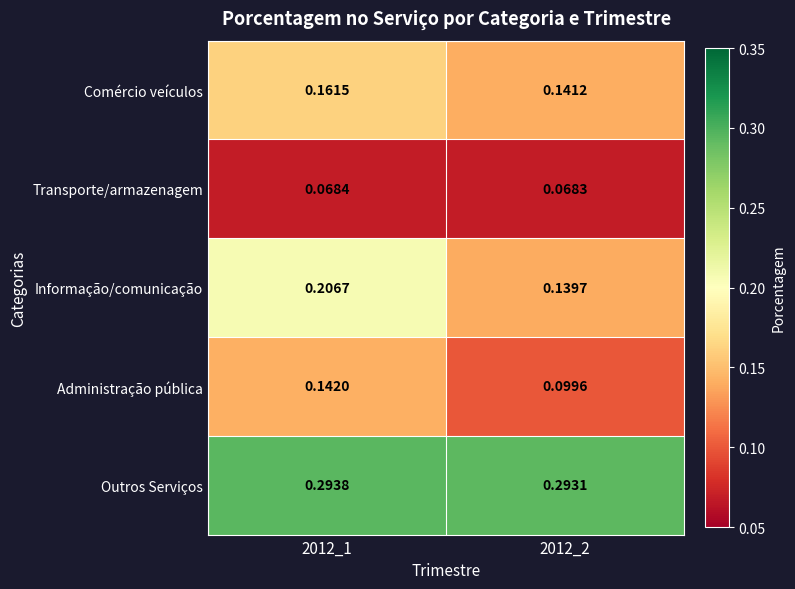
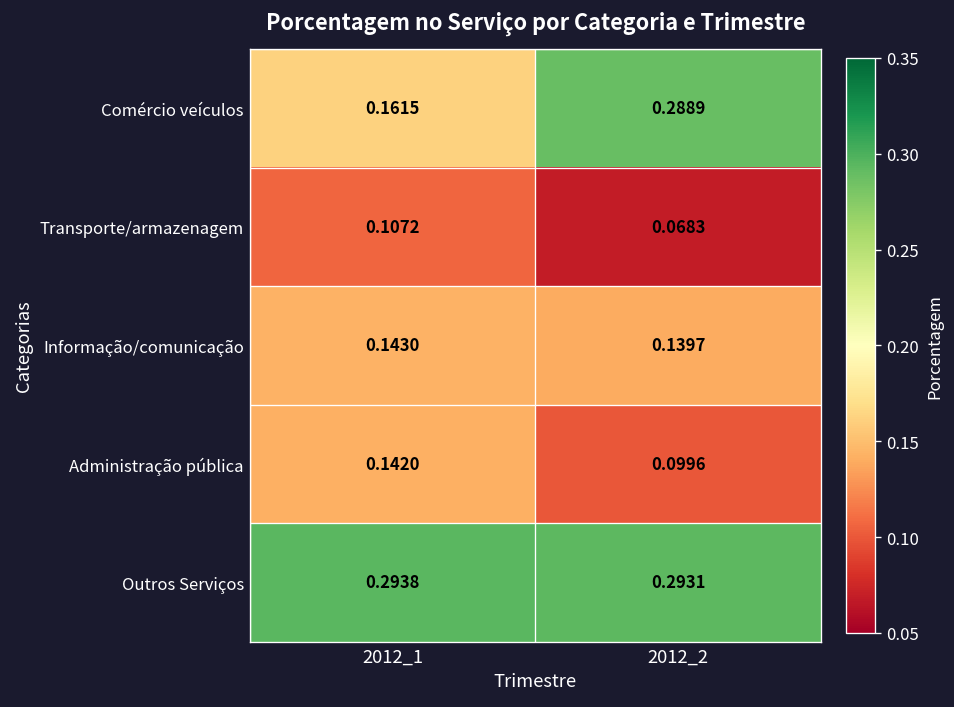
  {
    "Comércio veículos": {
      "2012_1": 0.1615,
-     "2012_2": 0.1412
+     "2012_2": 0.2889
    },
    "Transporte/armazenagem": {
-     "2012_1": 0.0684,
+     "2012_1": 0.1072,
      "2012_2": 0.0683
    },
    "Informação/comunicação": {
-     "2012_1": 0.2067,
+     "2012_1": 0.1430,
      "2012_2": 0.1397
    },
    "Administração pública": {
      "2012_1": 0.1420,
      "2012_2": 0.0996
    },
    "Outros Serviços": {
      "2012_1": 0.2938,
      "2012_2": 0.2931
    }
  }
